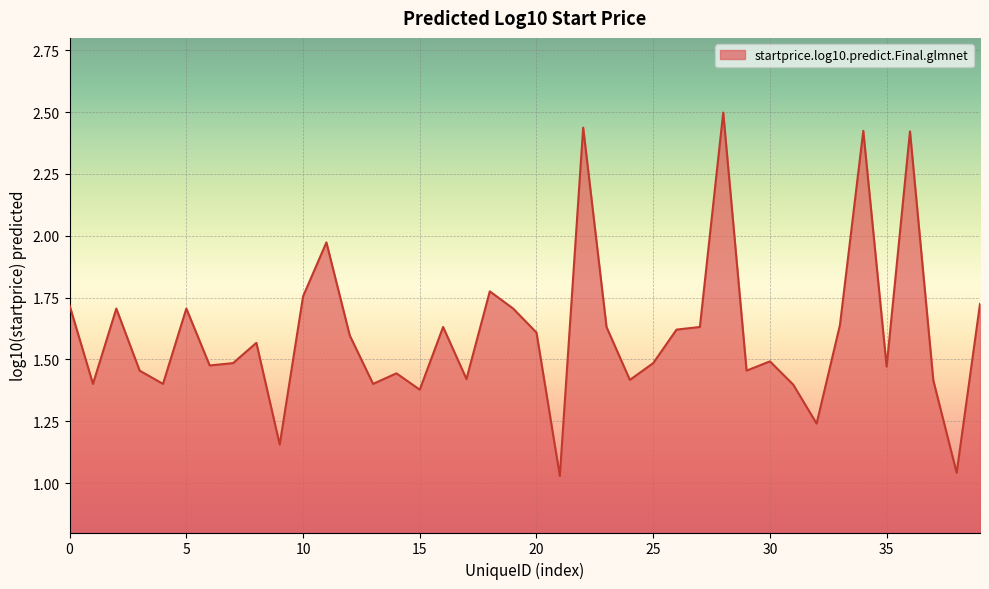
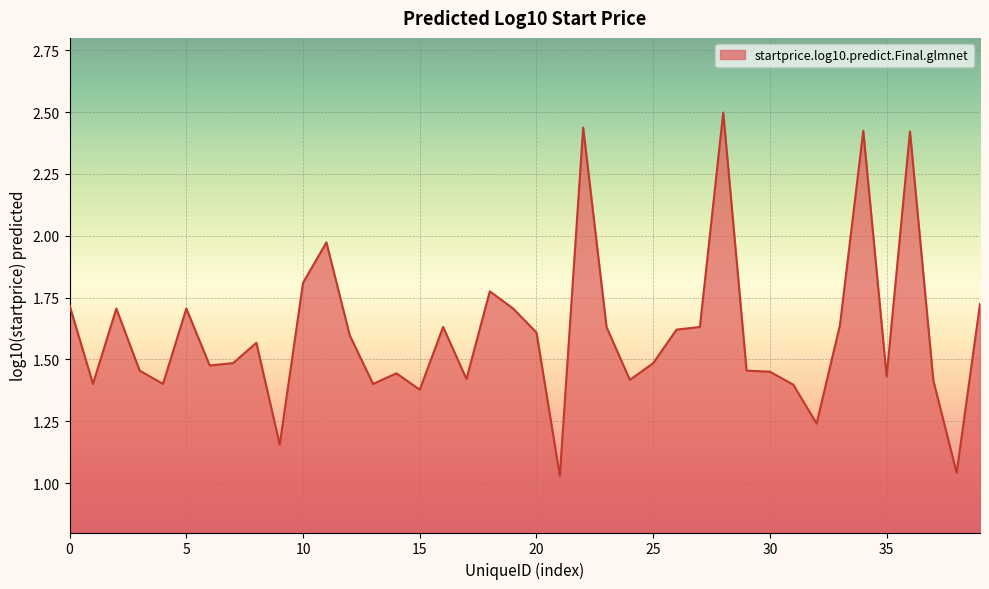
  {
    "0": 1.72,
    "5": 1.71,
-   "10": 1.75,
+   "10": 1.81,
    "15": 1.38,
    "20": 1.61,
    "25": 1.48,
-   "30": 1.49,
-   "35": 1.47
+   "30": 1.45,
+   "35": 1.43
  }
